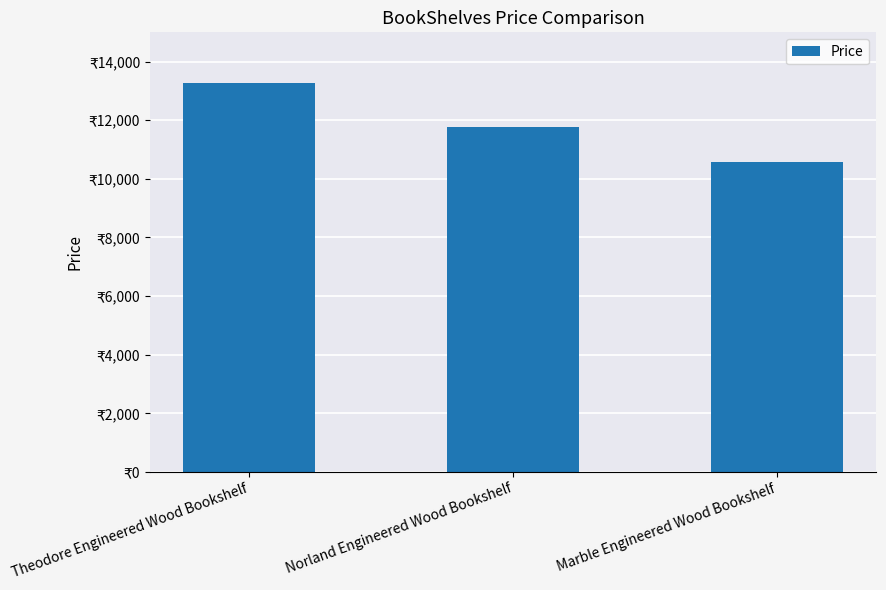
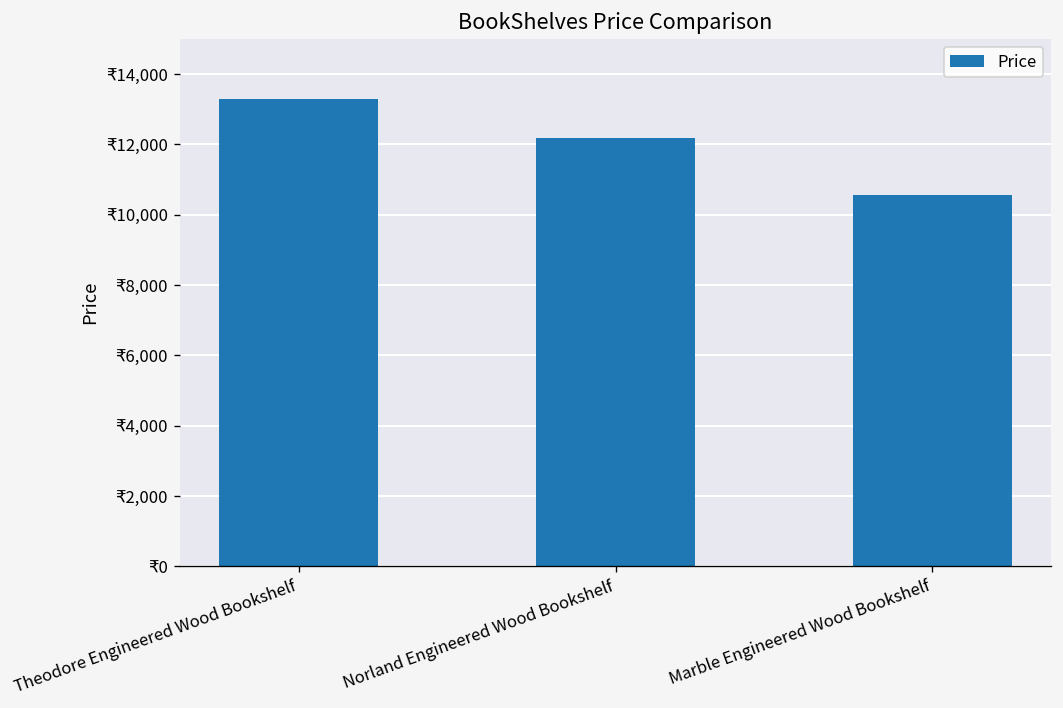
  {
    "Theodore Engineered Wood Bookshelf": "₹13,300",
-   "Norland Engineered Wood Bookshelf": "₹11,800",
+   "Norland Engineered Wood Bookshelf": "₹12,200",
    "Marble Engineered Wood Bookshelf": "₹10,600"
  }
